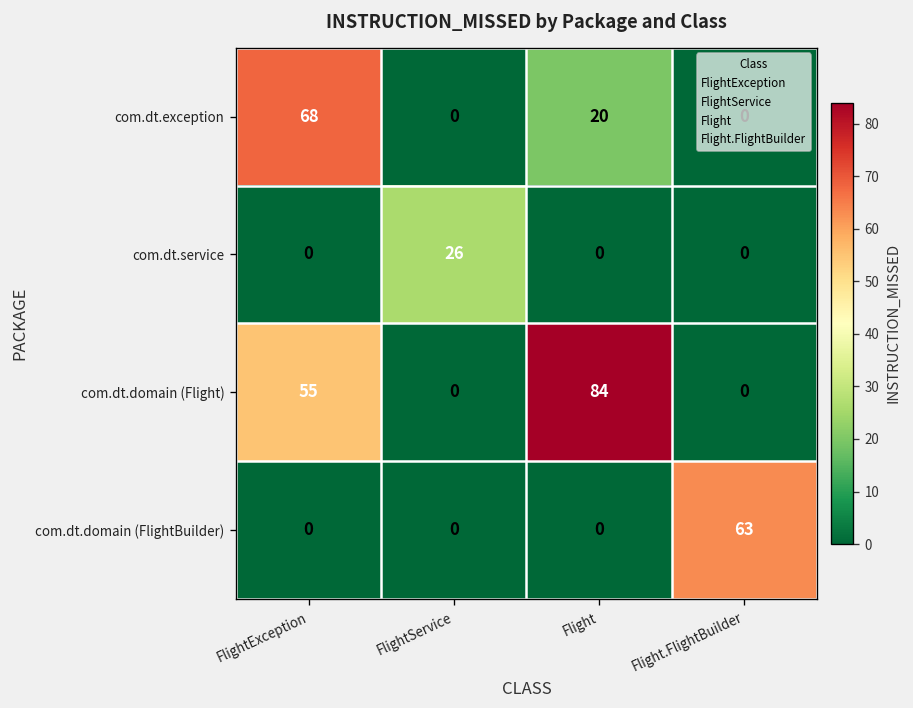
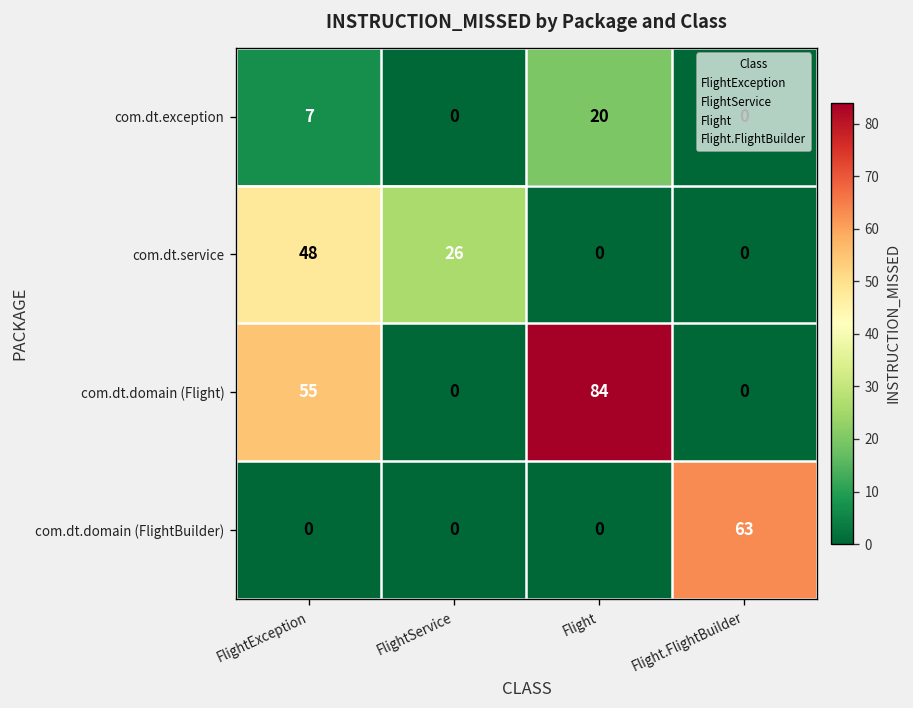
  {
    "com.dt.exception": {
-     "FlightException": 68,
+     "FlightException": 7,
      "FlightService": 0,
      "Flight": 20
    },
    "com.dt.service": {
-     "FlightException": 0,
+     "FlightException": 48,
      "FlightService": 26,
      "Flight": 0,
      "Flight.FlightBuilder": 0
    },
    "com.dt.domain (Flight)": {
      "FlightException": 55,
      "FlightService": 0,
      "Flight": 84,
      "Flight.FlightBuilder": 0
    },
    "com.dt.domain (FlightBuilder)": {
      "FlightException": 0,
      "FlightService": 0,
      "Flight": 0,
      "Flight.FlightBuilder": 63
    }
  }
